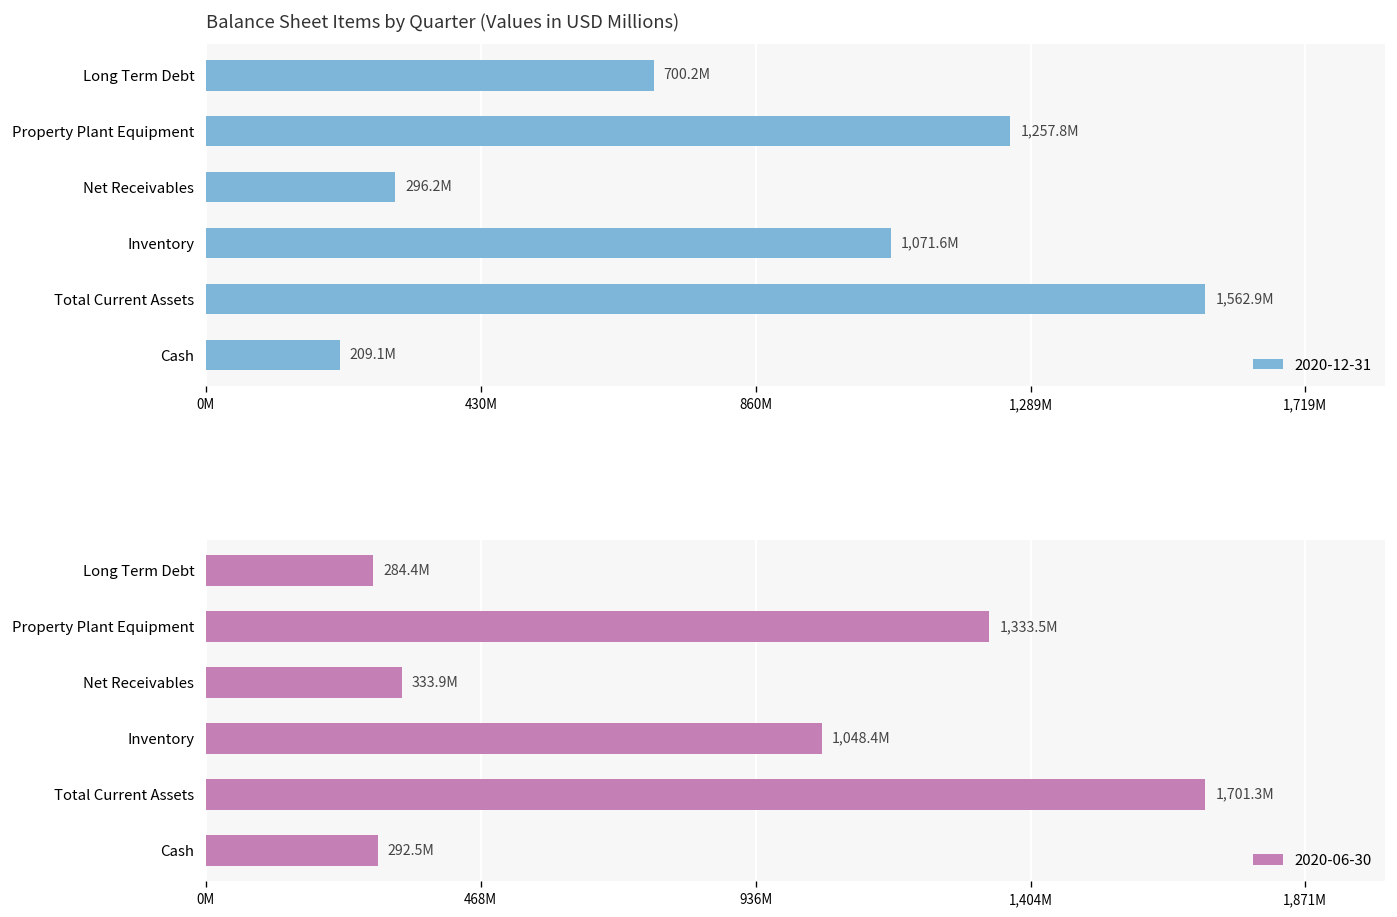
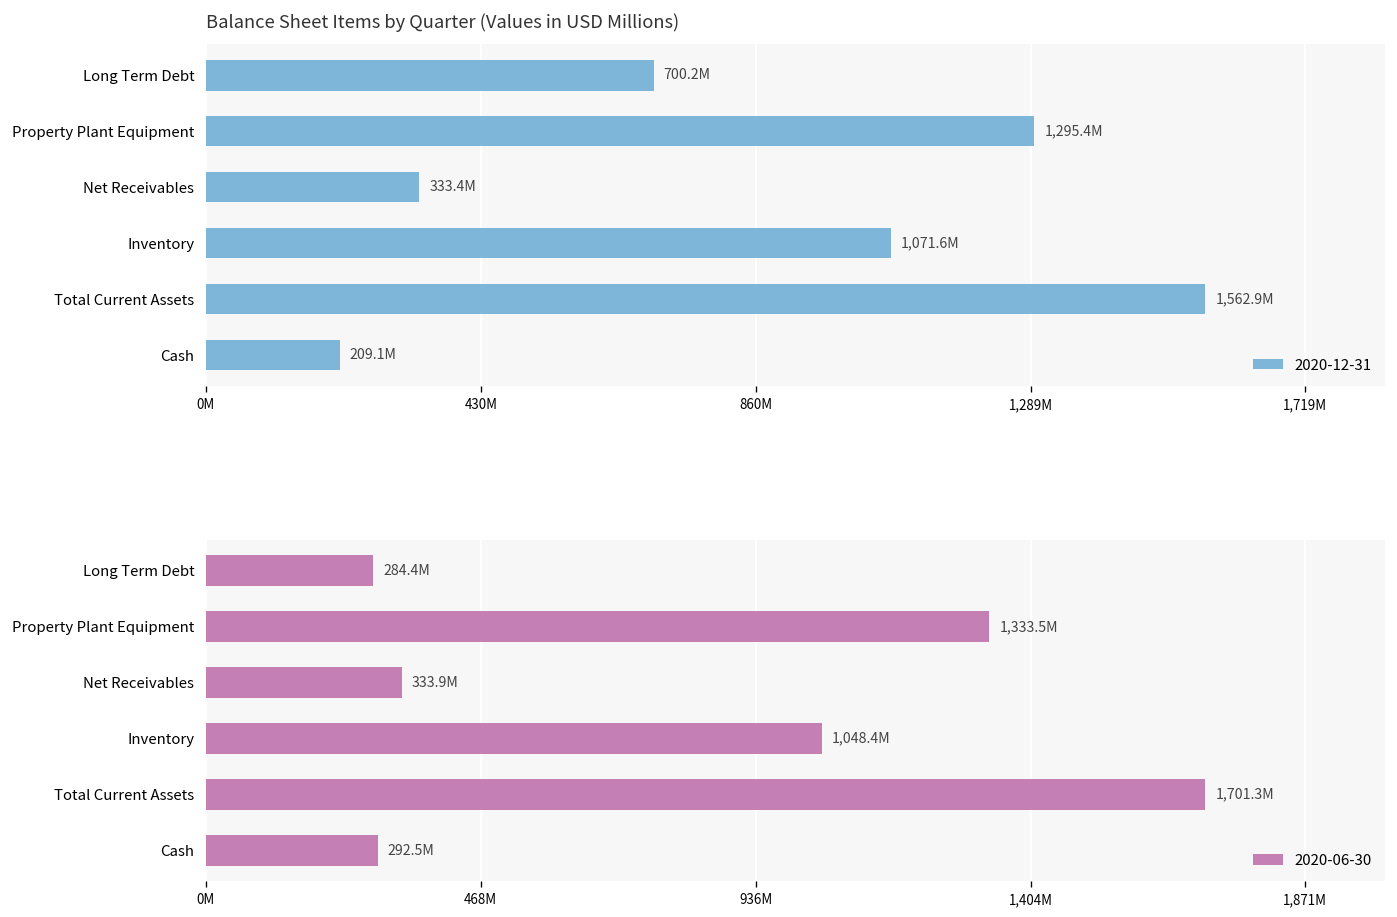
  {
    "Balance Sheet Items by Quarter (Values in USD Millions)": {
      "Long Term Debt": "700.2M",
-     "Property Plant Equipment": "1,257.8M",
-     "Net Receivables": "296.2M",
+     "Property Plant Equipment": "1,295.4M",
+     "Net Receivables": "333.4M",
      "Inventory": "1,071.6M",
      "Total Current Assets": "1,562.9M",
      "Cash": "209.1M"
    }
  }
